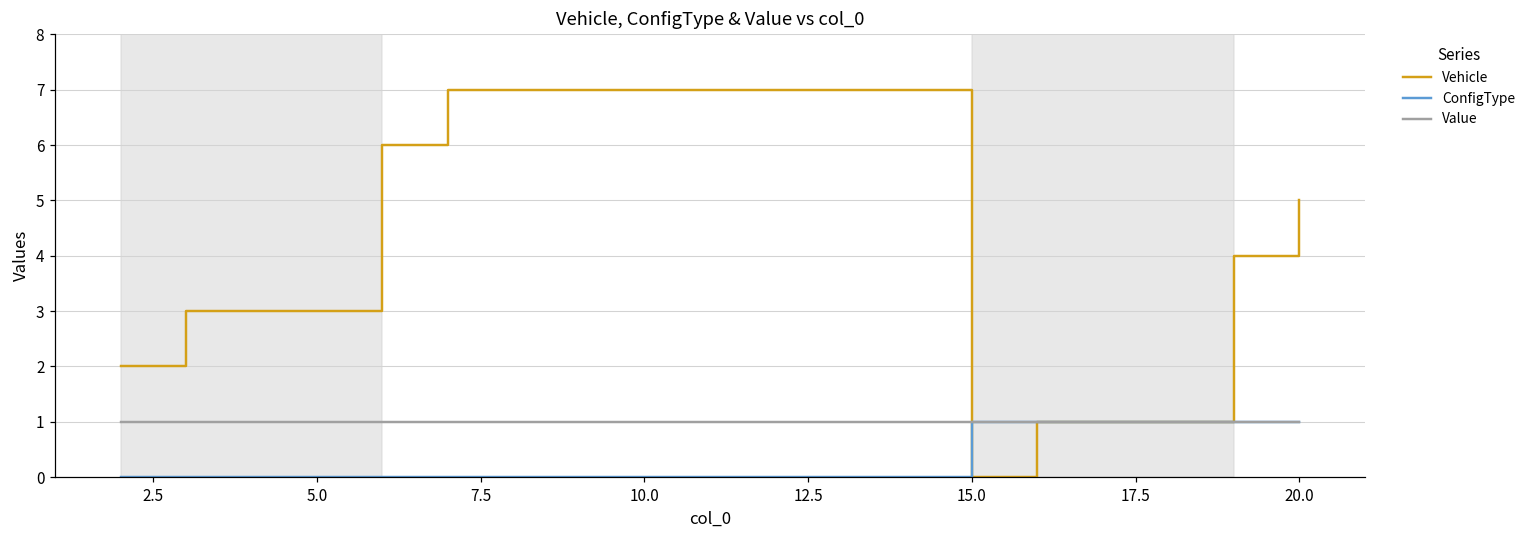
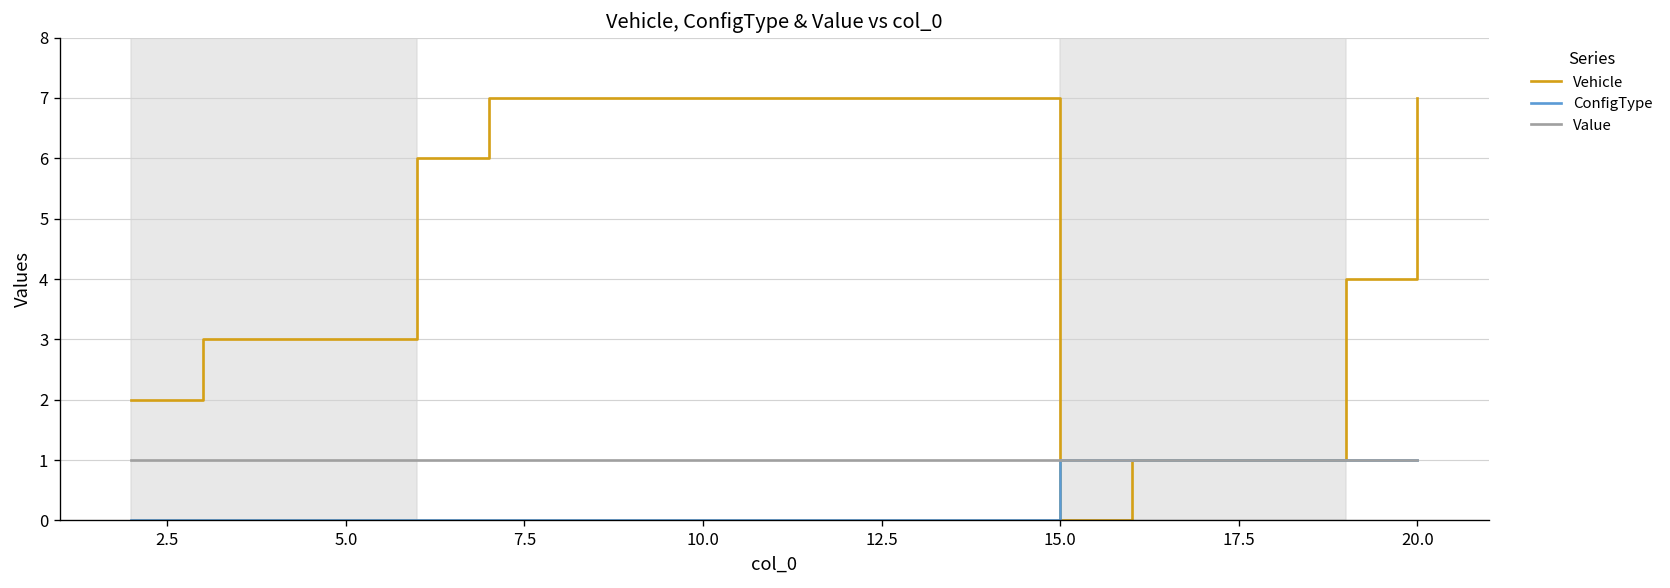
  {
    "Vehicle": {
      "15.0": 0,
-     "20.0": 5
+     "20.0": 7
    }
  }
